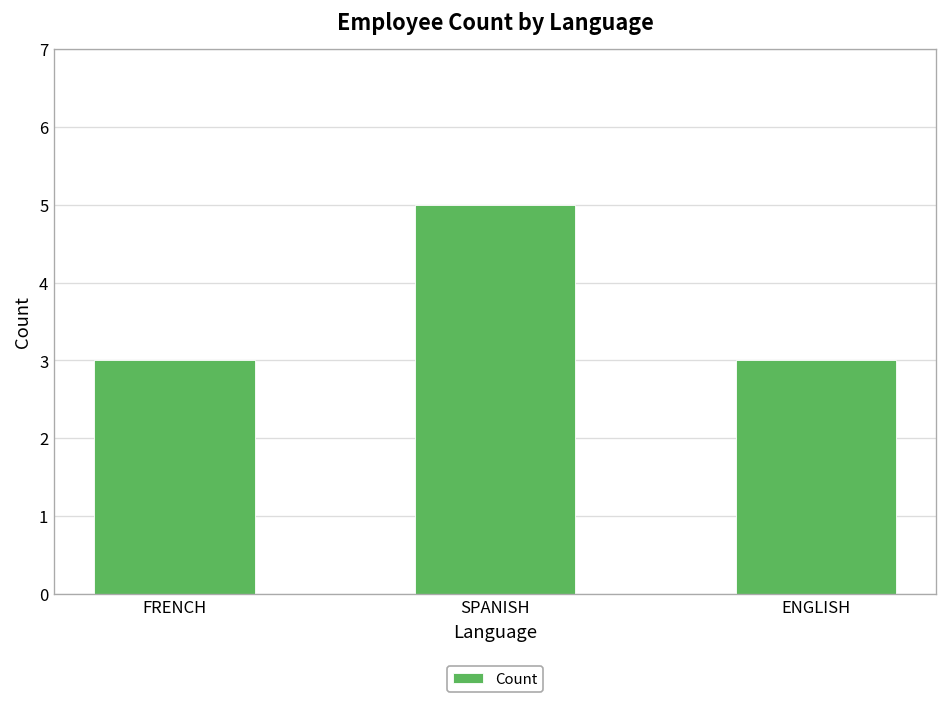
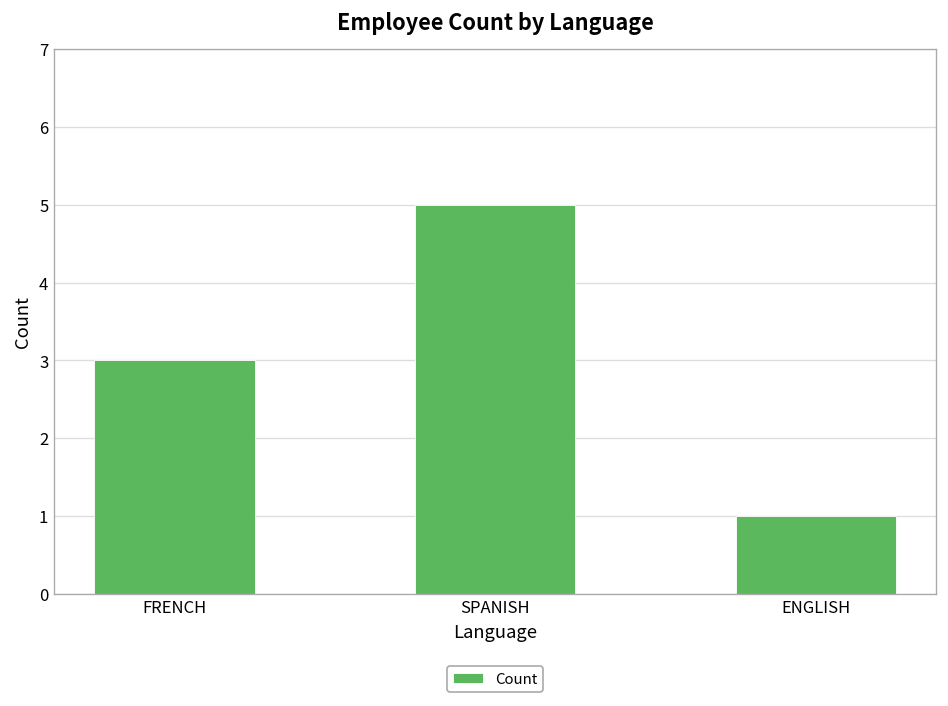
  {
    "FRENCH": 3,
    "SPANISH": 5,
-   "ENGLISH": 3
+   "ENGLISH": 1
  }
